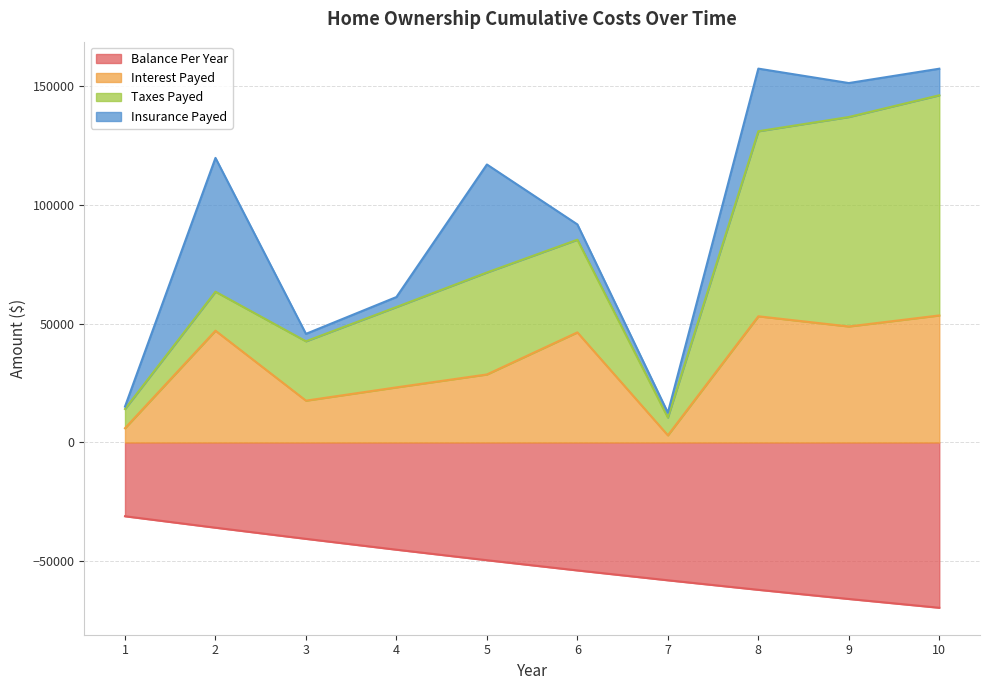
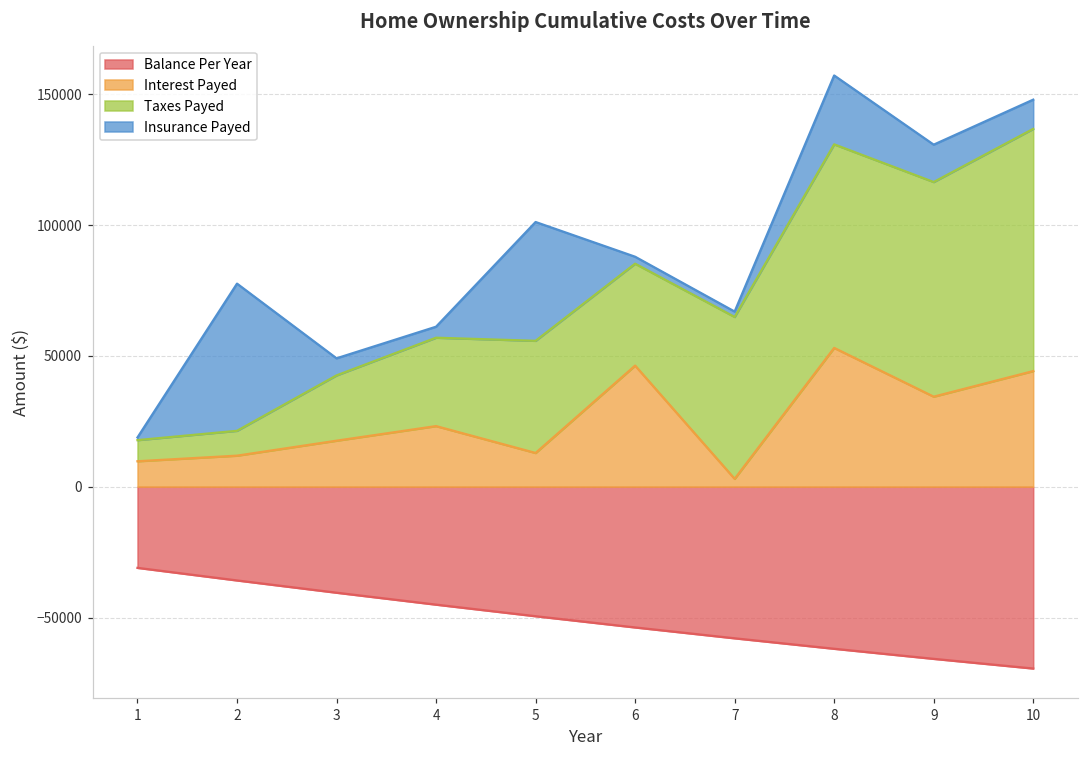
  {
    "Interest Payed": {
-     "1": 6000,
-     "2": 47000,
+     "1": 10000,
+     "2": 12000,
      "3": 18000,
      "4": 23000,
-     "5": 29000,
+     "5": 13000,
      "6": 46000,
      "7": 3000,
      "8": 53000,
-     "9": 49000,
-     "10": 53000
+     "9": 34000,
+     "10": 44000
    },
    "Taxes Payed": {
-     "2": 16000,
+     "2": 10000,
      "3": 25000,
      "4": 34000,
      "5": 43000,
      "6": 39000,
-     "7": 7000,
+     "7": 62000,
      "8": 78000,
-     "9": 88000,
+     "9": 82000,
      "10": 93000
    },
    "Insurance Payed": {
      "2": 56000,
-     "3": 3000,
+     "3": 7000,
      "4": 4000,
      "5": 45000,
-     "6": 6000,
+     "6": 3000,
      "7": 2000,
      "8": 26000,
      "9": 14000,
      "10": 11000
    }
  }
